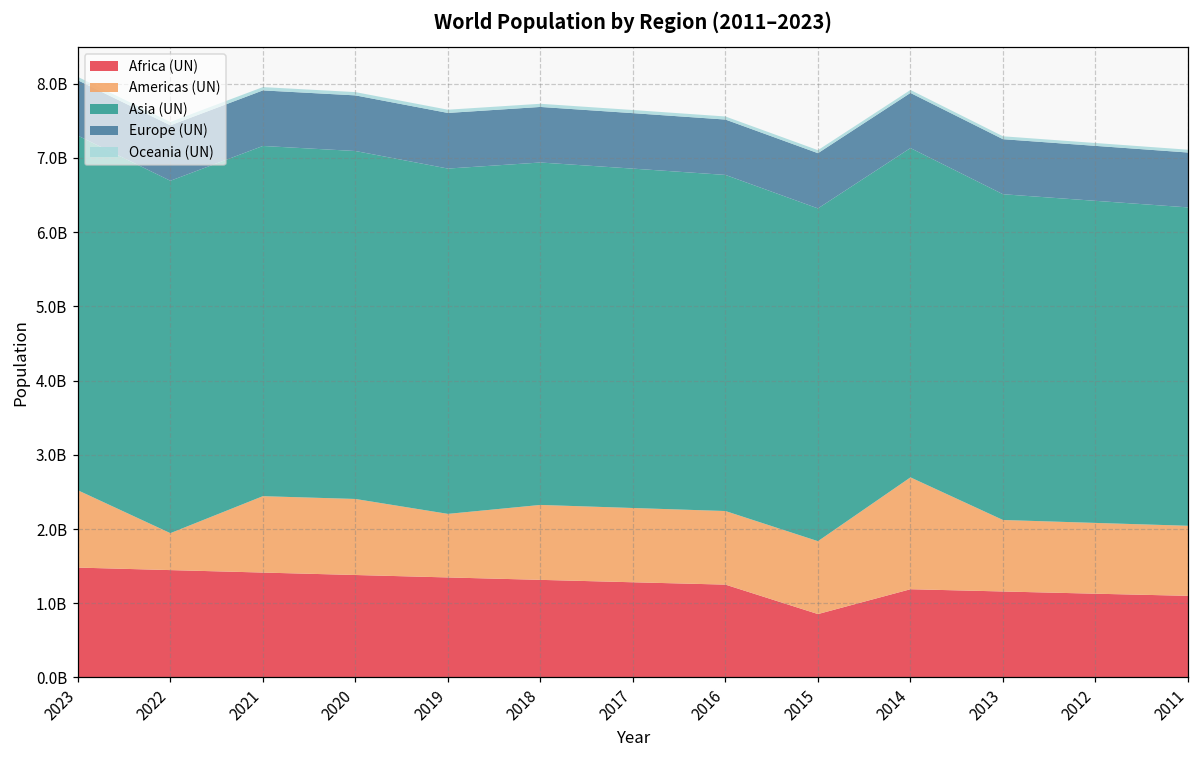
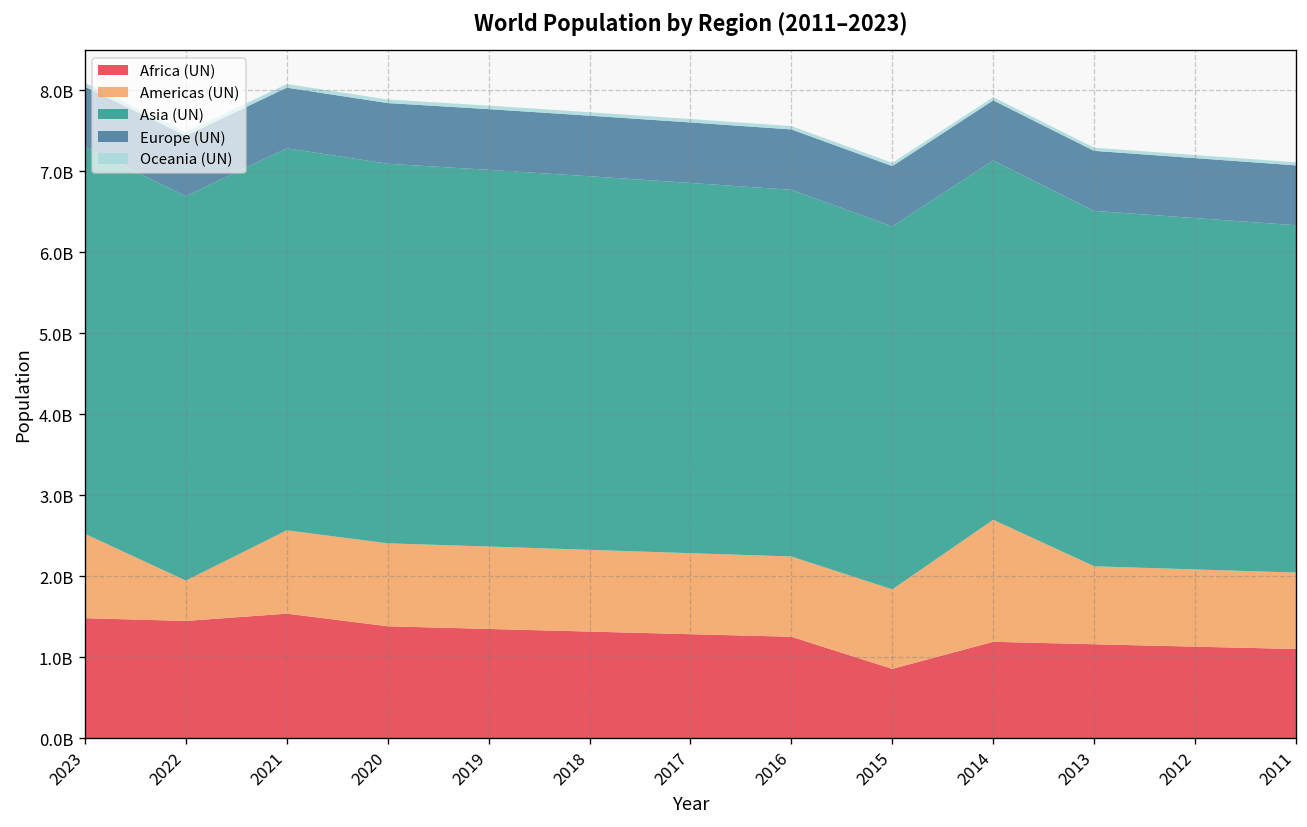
  {
    "Africa (UN)": {
      "2023": 1500000000,
      "2022": 1400000000,
-     "2021": 1400000000,
+     "2021": 1500000000,
      "2020": 1400000000,
      "2019": 1300000000,
      "2018": 1300000000,
      "2017": 1300000000,
      "2016": 1300000000,
      "2015": 900000000,
      "2014": 1200000000,
      "2013": 1200000000,
      "2012": 1100000000,
      "2011": 1100000000
    },
    "Americas (UN)": {
      "2023": 1000000000,
      "2022": 500000000,
      "2021": 1000000000,
      "2020": 1000000000,
-     "2019": 900000000,
+     "2019": 1000000000,
      "2018": 1000000000,
      "2017": 1000000000,
      "2016": 1000000000,
      "2015": 1000000000,
      "2014": 1500000000,
      "2013": 1000000000,
      "2012": 1000000000,
      "2011": 900000000
    },
    "Oceania (UN)": {
      "2023": 0,
      "2021": 0,
      "2020": 0,
      "2019": 0,
      "2018": 0,
      "2017": 0,
      "2016": 0,
      "2015": 0,
      "2014": 0,
      "2013": 0,
      "2012": 0,
      "2011": 0
    }
  }
